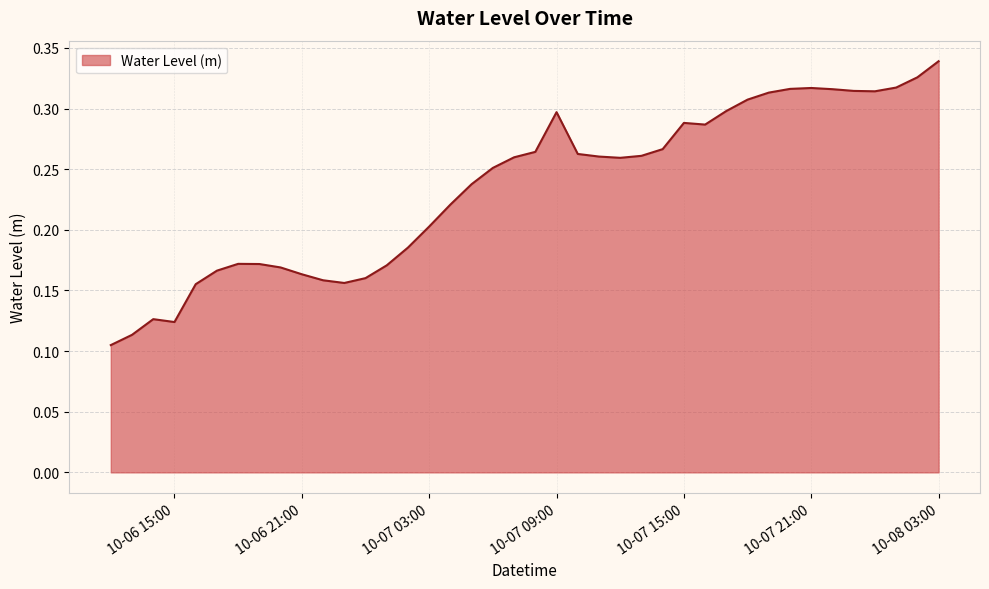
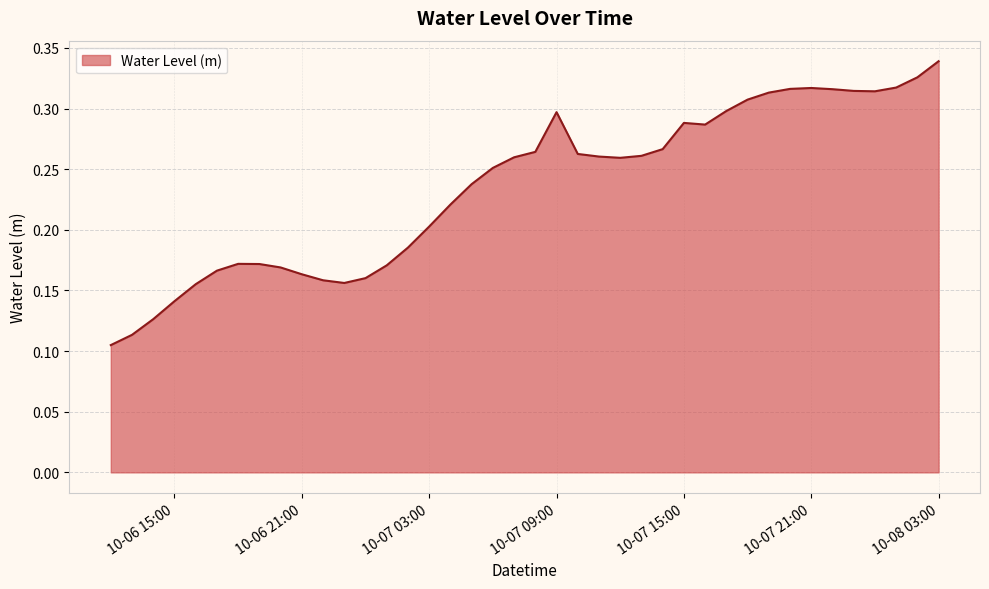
  {
-   "10-06 15:00": 0.124,
+   "10-06 15:00": 0.141,
    "10-06 21:00": 0.163,
    "10-07 03:00": 0.203,
    "10-07 09:00": 0.297,
    "10-07 15:00": 0.288,
    "10-07 21:00": 0.317,
    "10-08 03:00": 0.339
  }
